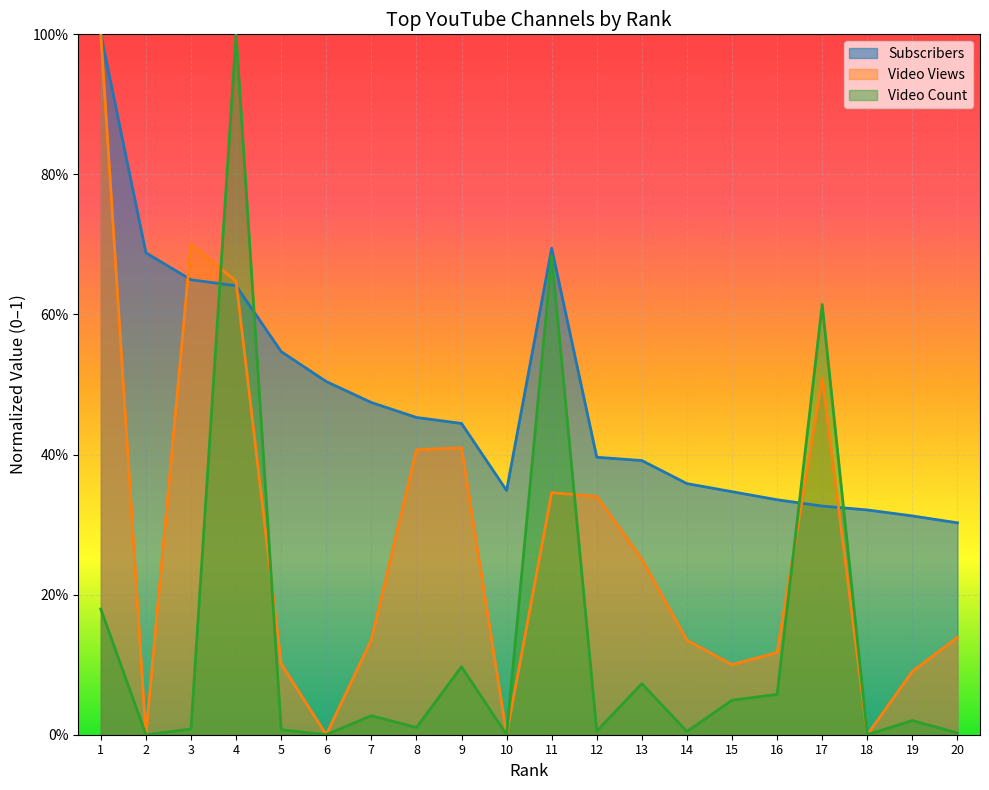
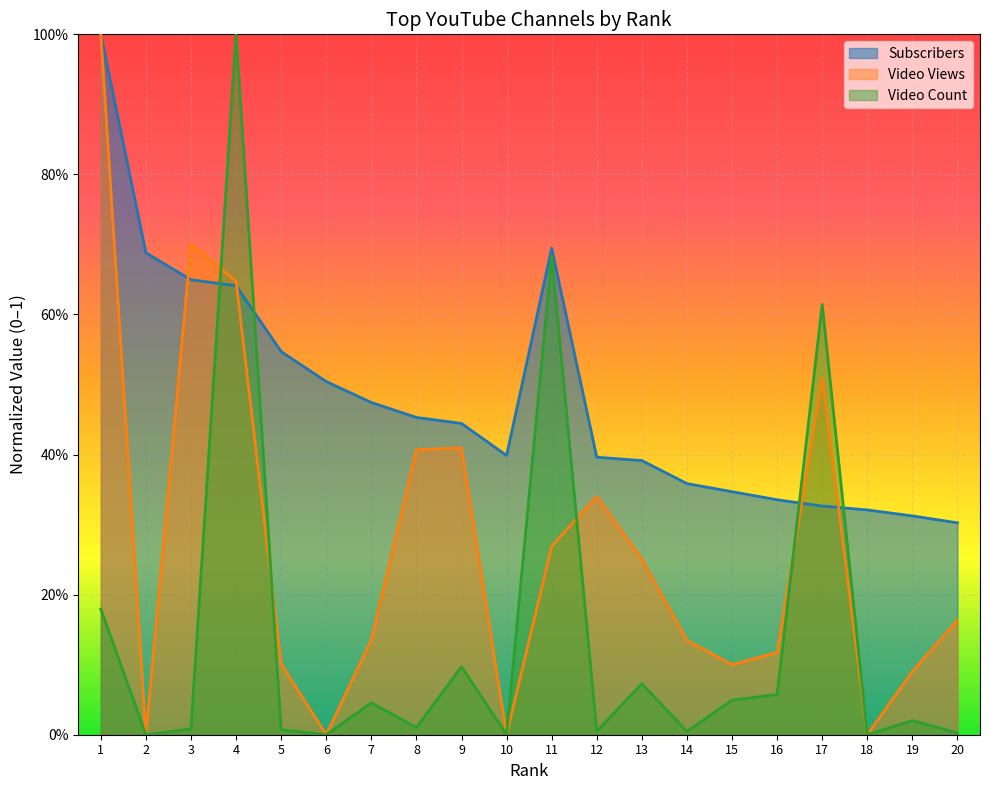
  {
    "Subscribers": {
      "2": "69%",
      "3": "65%",
      "4": "64%",
      "5": "55%",
      "6": "50%",
      "7": "47%",
      "8": "45%",
      "9": "44%",
-     "10": "35%",
+     "10": "40%",
      "11": "69%",
      "12": "40%",
      "13": "39%",
      "14": "36%",
      "15": "35%",
      "16": "34%",
      "17": "33%",
      "18": "32%",
      "19": "31%",
      "20": "30%"
    },
    "Video Views": {
      "3": "70%",
      "4": "65%",
      "5": "10%",
      "7": "14%",
      "8": "41%",
      "9": "41%",
-     "11": "35%",
+     "11": "27%",
      "12": "34%",
      "13": "25%",
      "14": "13%",
      "15": "10%",
      "16": "12%",
      "17": "51%",
      "19": "9%",
-     "20": "14%"
+     "20": "16%"
    },
    "Video Count": {
      "1": "18%",
      "3": "1%",
      "4": "100%",
      "5": "1%",
-     "7": "3%",
+     "7": "5%",
      "8": "1%",
      "9": "10%",
      "11": "68%",
      "12": "1%",
      "13": "7%",
      "14": "0%",
      "15": "5%",
      "16": "6%",
      "17": "61%",
      "19": "2%",
      "20": "0%"
    }
  }
